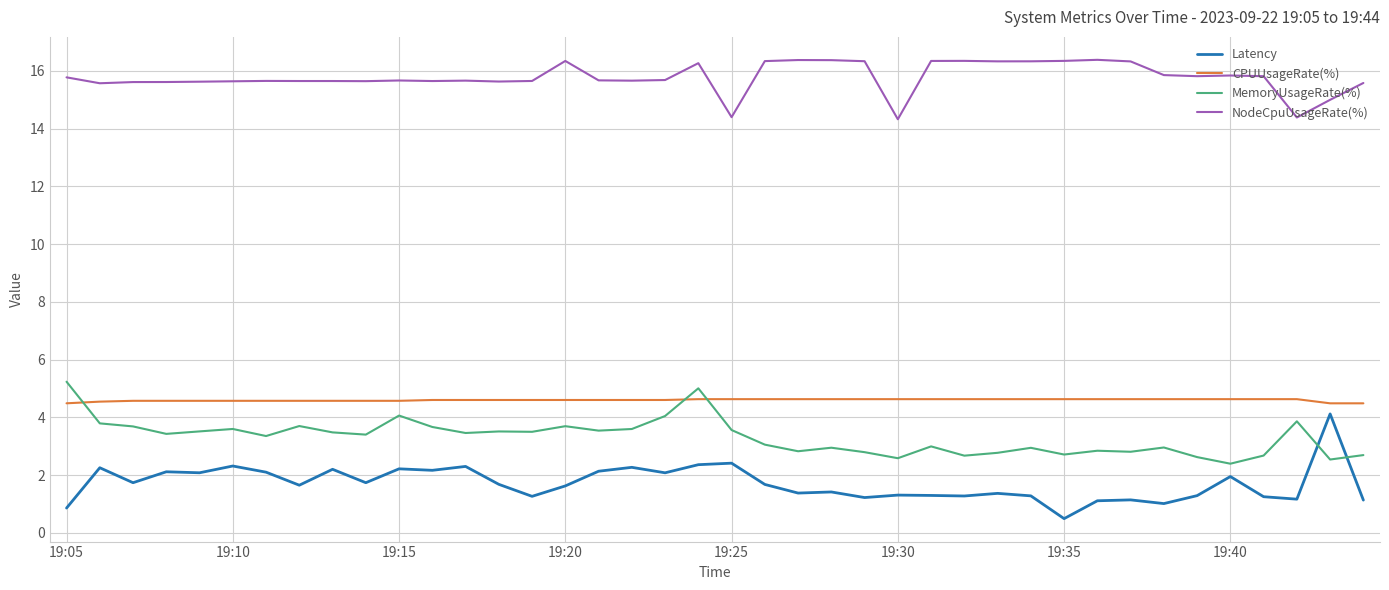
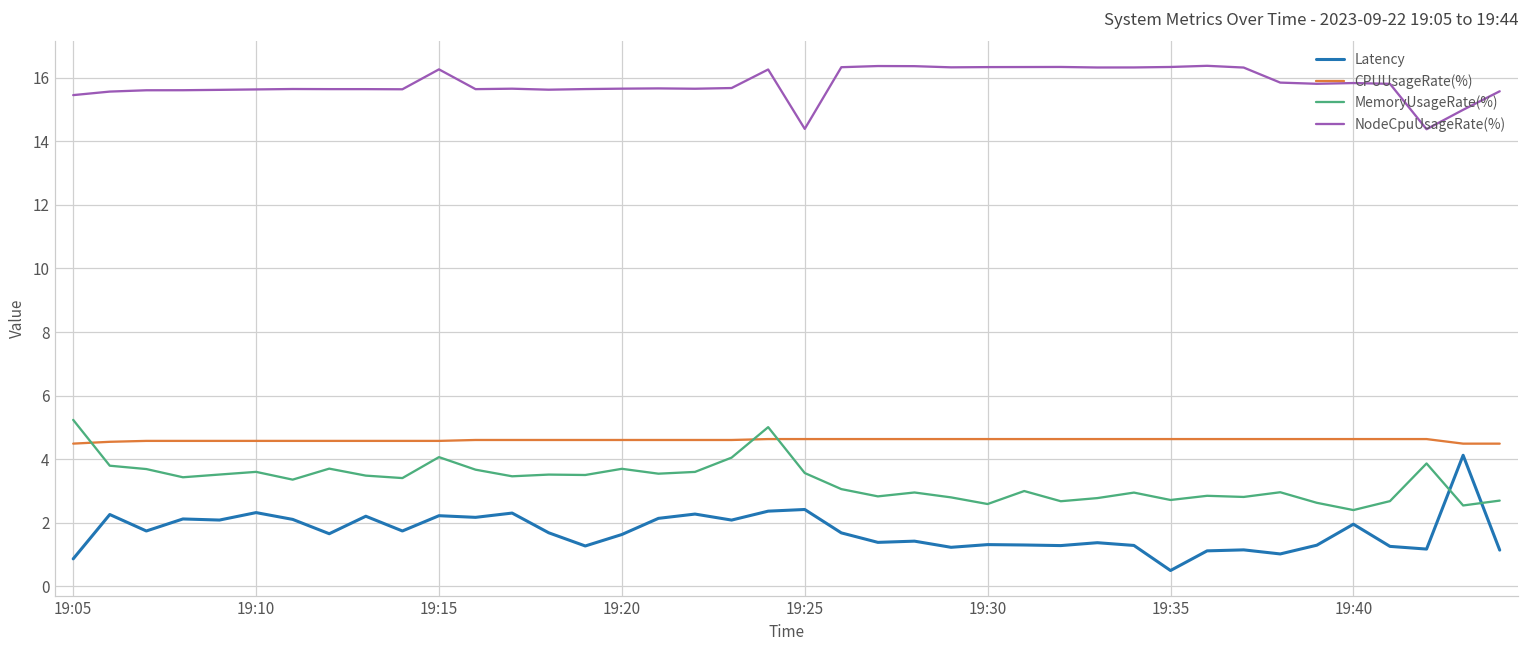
  {
    "Latency": {
      "19:05": 0.9,
      "19:10": 2.3,
      "19:15": 2.2,
      "19:20": 1.6,
      "19:25": 2.4,
      "19:30": 1.3,
      "19:35": 0.5,
      "19:40": 2.0
    },
    "CPUUsageRate(%)": {
      "19:05": 4.5,
      "19:10": 4.6,
      "19:15": 4.6,
      "19:20": 4.6,
      "19:25": 4.6,
      "19:30": 4.6,
      "19:35": 4.6,
      "19:40": 4.6
    },
    "MemoryUsageRate(%)": {
      "19:05": 5.2,
      "19:10": 3.6,
      "19:15": 4.1,
      "19:20": 3.7,
      "19:25": 3.6,
      "19:30": 2.6,
      "19:35": 2.7,
      "19:40": 2.4
    },
    "NodeCpuUsageRate(%)": {
-     "19:05": 15.8,
+     "19:05": 15.5,
      "19:10": 15.6,
-     "19:15": 15.7,
-     "19:20": 16.3,
+     "19:15": 16.3,
+     "19:20": 15.7,
      "19:25": 14.4,
-     "19:30": 14.3,
+     "19:30": 16.3,
      "19:35": 16.3,
      "19:40": 15.8
    }
  }
